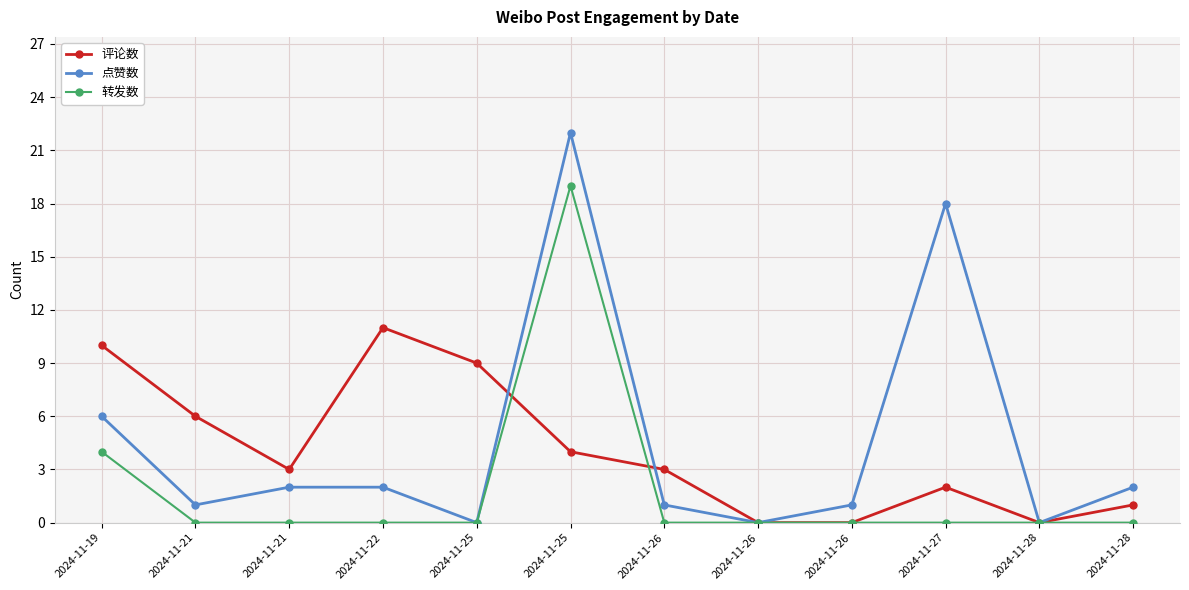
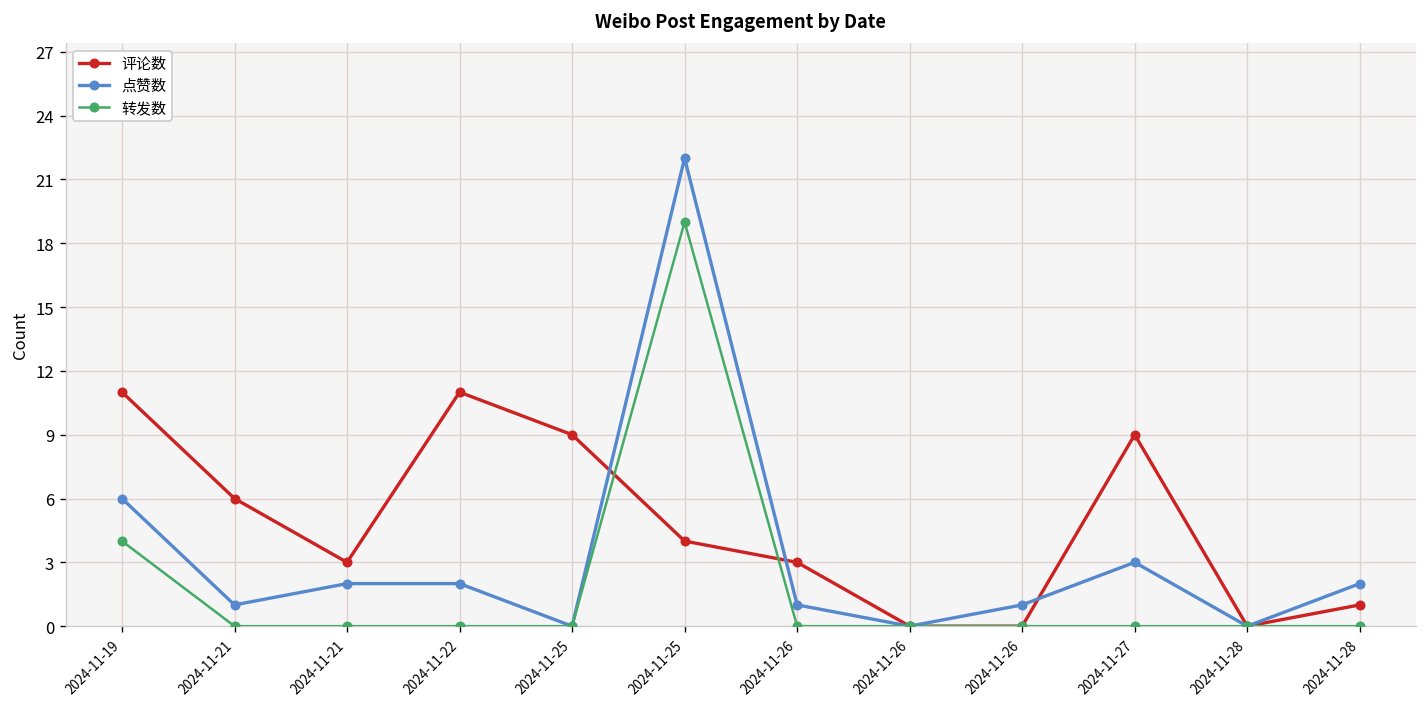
  {
    "评论数": {
-     "2024-11-19": 10,
+     "2024-11-19": 11,
      "2024-11-22": 11,
-     "2024-11-27": 2
+     "2024-11-27": 9
    },
    "点赞数": {
      "2024-11-19": 6,
      "2024-11-22": 2,
-     "2024-11-27": 18
+     "2024-11-27": 3
    },
    "转发数": {
      "2024-11-19": 4,
      "2024-11-22": 0,
      "2024-11-27": 0
    }
  }
